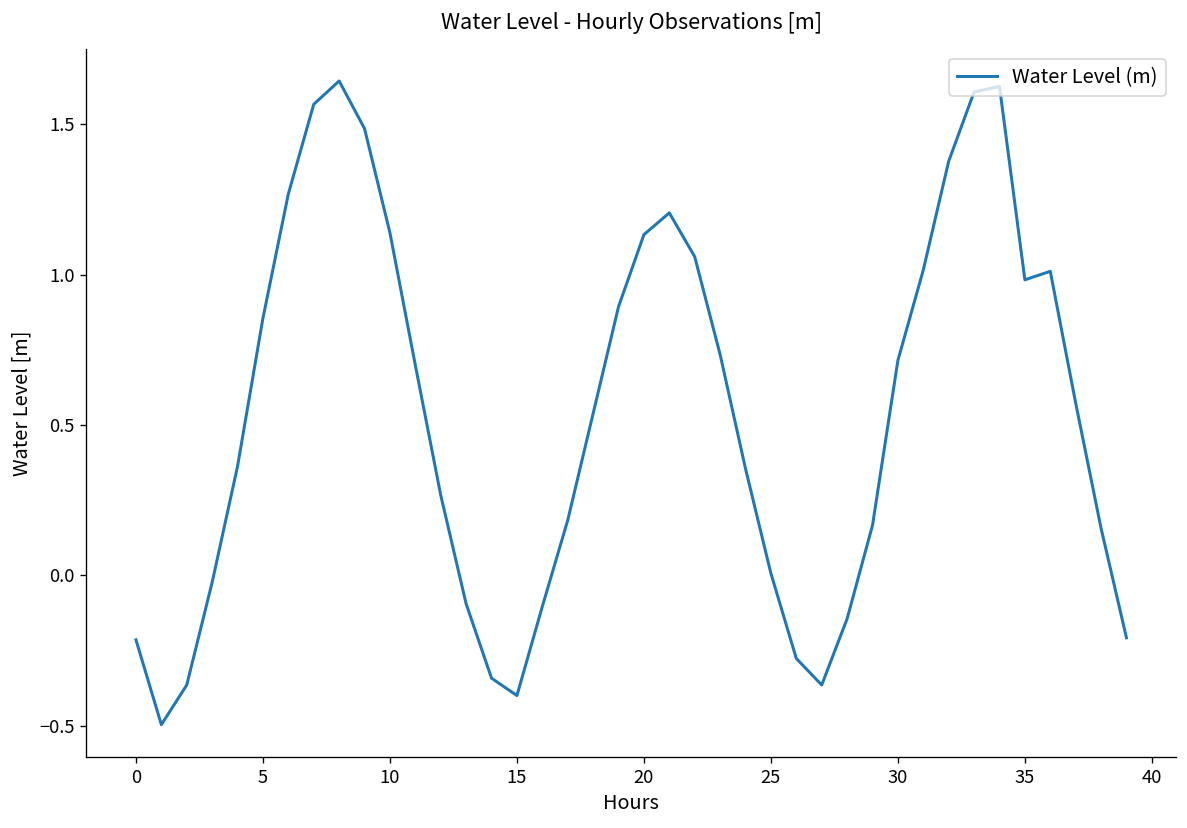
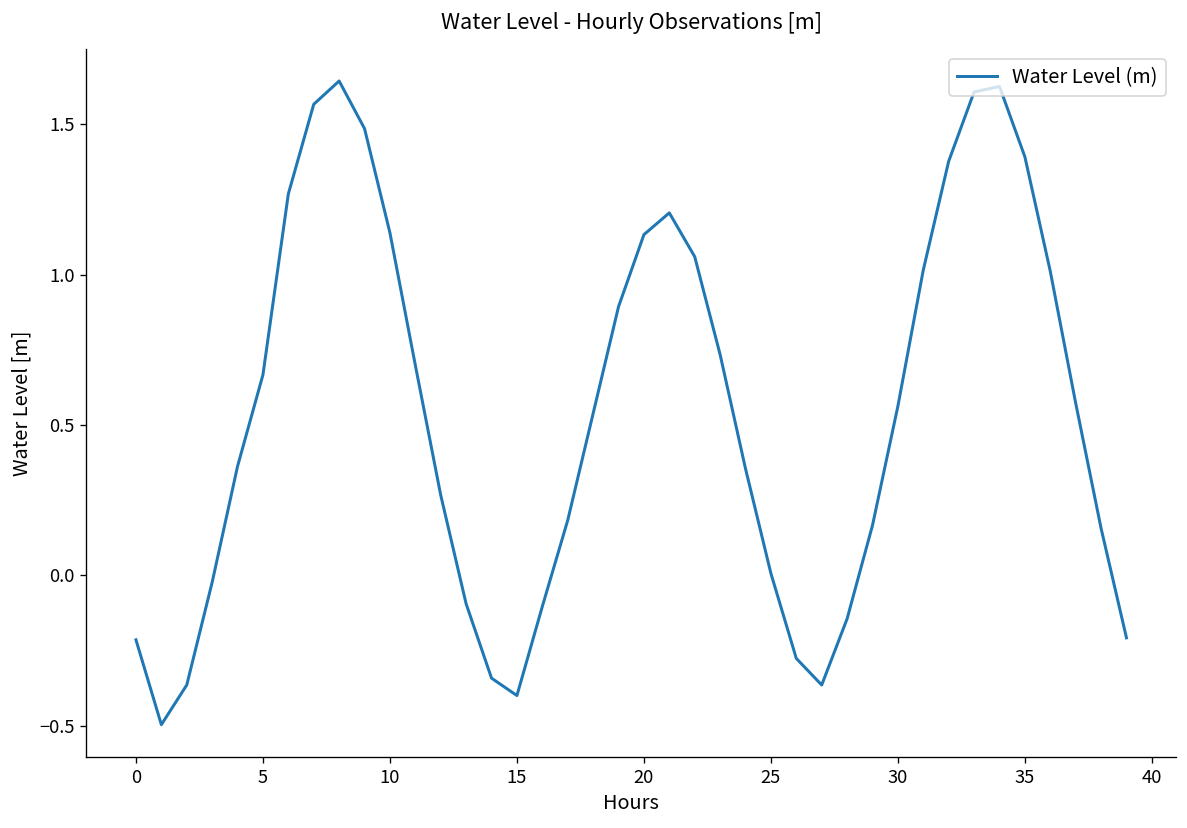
  {
    "0": -0.21,
-   "5": 0.86,
+   "5": 0.67,
    "10": 1.14,
    "15": -0.40,
    "20": 1.13,
    "25": 0.01,
-   "30": 0.71,
-   "35": 0.98
+   "30": 0.56,
+   "35": 1.39
  }
